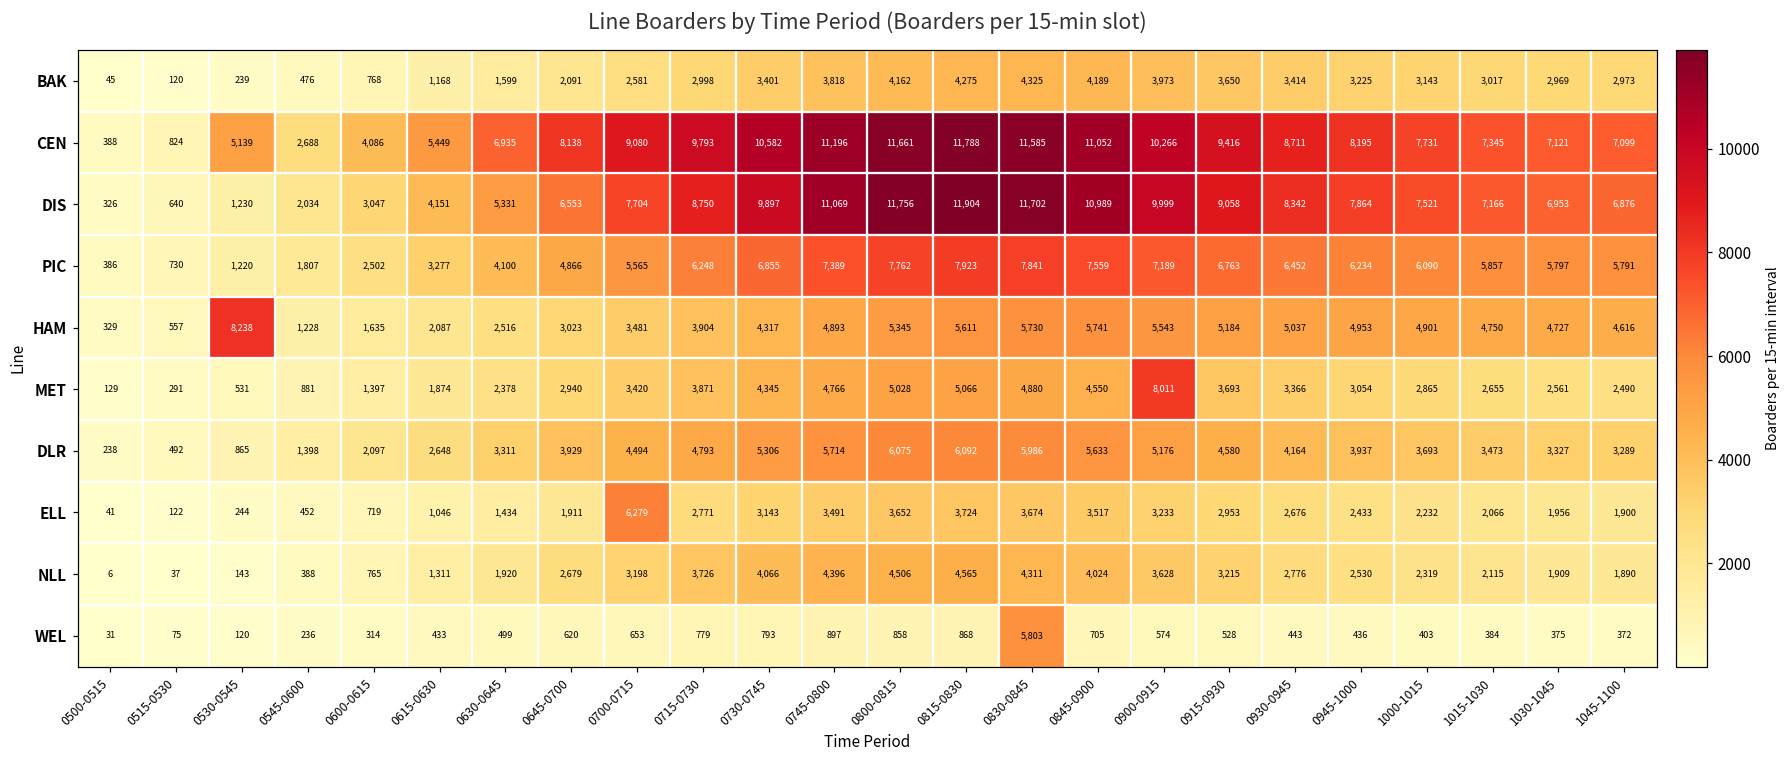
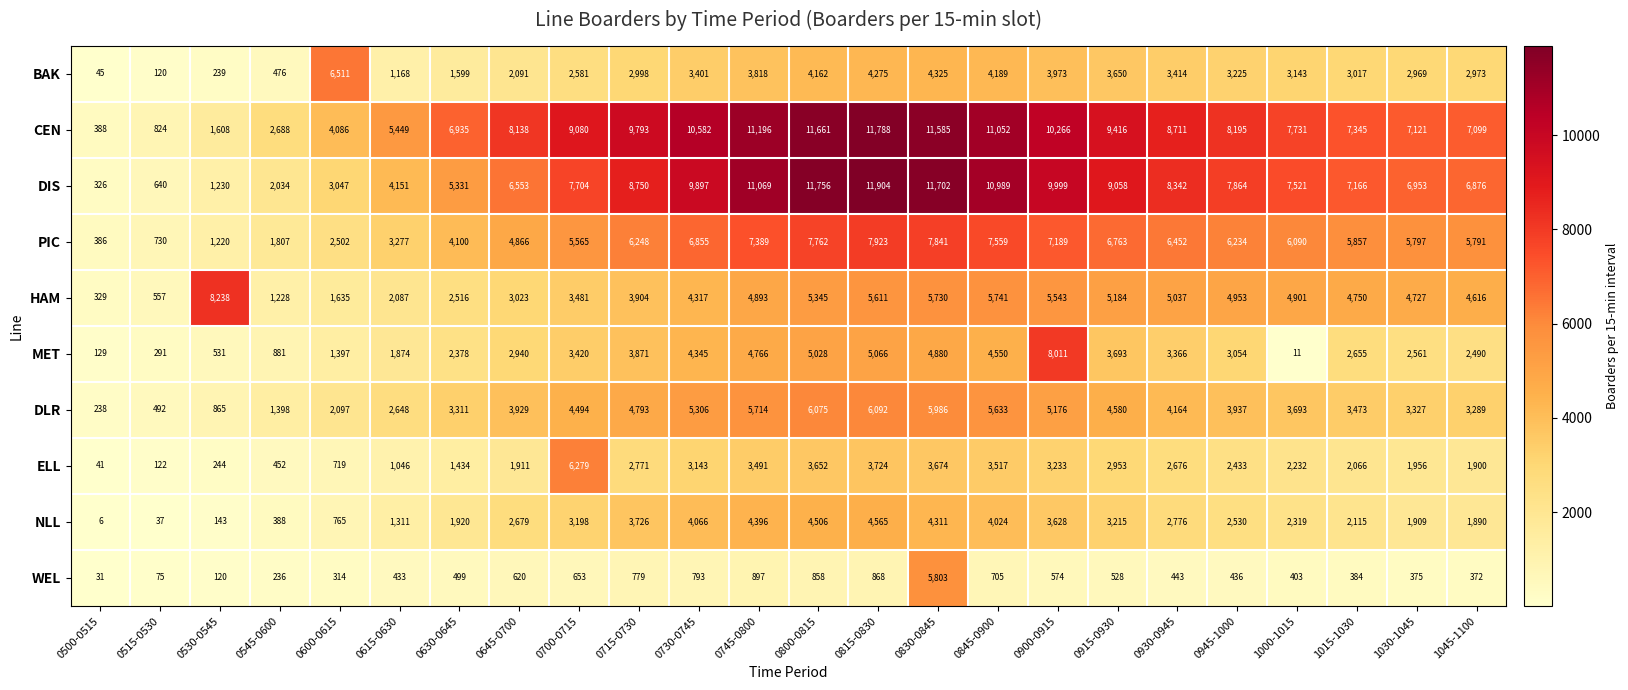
  {
    "BAK": {
      "0500-0515": "45",
      "0515-0530": "120",
      "0530-0545": "239",
      "0545-0600": "476",
-     "0600-0615": "768",
+     "0600-0615": "6,511",
      "0615-0630": "1,168",
      "0630-0645": "1,599",
      "0645-0700": "2,091",
      "0700-0715": "2,581",
      "0715-0730": "2,998",
      "0730-0745": "3,401",
      "0745-0800": "3,818",
      "0800-0815": "4,162",
      "0815-0830": "4,275",
      "0830-0845": "4,325",
      "0845-0900": "4,189",
      "0900-0915": "3,973",
      "0915-0930": "3,650",
      "0930-0945": "3,414",
      "0945-1000": "3,225",
      "1000-1015": "3,143",
      "1015-1030": "3,017",
      "1030-1045": "2,969",
      "1045-1100": "2,973"
    },
    "CEN": {
      "0500-0515": "388",
      "0515-0530": "824",
-     "0530-0545": "5,139",
+     "0530-0545": "1,608",
      "0545-0600": "2,688",
      "0600-0615": "4,086",
      "0615-0630": "5,449",
      "0630-0645": "6,935",
      "0645-0700": "8,138",
      "0700-0715": "9,080",
      "0715-0730": "9,793",
      "0730-0745": "10,582",
      "0745-0800": "11,196",
      "0800-0815": "11,661",
      "0815-0830": "11,788",
      "0830-0845": "11,585",
      "0845-0900": "11,052",
      "0900-0915": "10,266",
      "0915-0930": "9,416",
      "0930-0945": "8,711",
      "0945-1000": "8,195",
      "1000-1015": "7,731",
      "1015-1030": "7,345",
      "1030-1045": "7,121",
      "1045-1100": "7,099"
    },
    "MET": {
      "0500-0515": "129",
      "0515-0530": "291",
      "0530-0545": "531",
      "0545-0600": "881",
      "0600-0615": "1,397",
      "0615-0630": "1,874",
      "0630-0645": "2,378",
      "0645-0700": "2,940",
      "0700-0715": "3,420",
      "0715-0730": "3,871",
      "0730-0745": "4,345",
      "0745-0800": "4,766",
      "0800-0815": "5,028",
      "0815-0830": "5,066",
      "0830-0845": "4,880",
      "0845-0900": "4,550",
      "0900-0915": "8,011",
      "0915-0930": "3,693",
      "0930-0945": "3,366",
      "0945-1000": "3,054",
-     "1000-1015": "2,865",
+     "1000-1015": "11",
      "1015-1030": "2,655",
      "1030-1045": "2,561",
      "1045-1100": "2,490"
    }
  }
